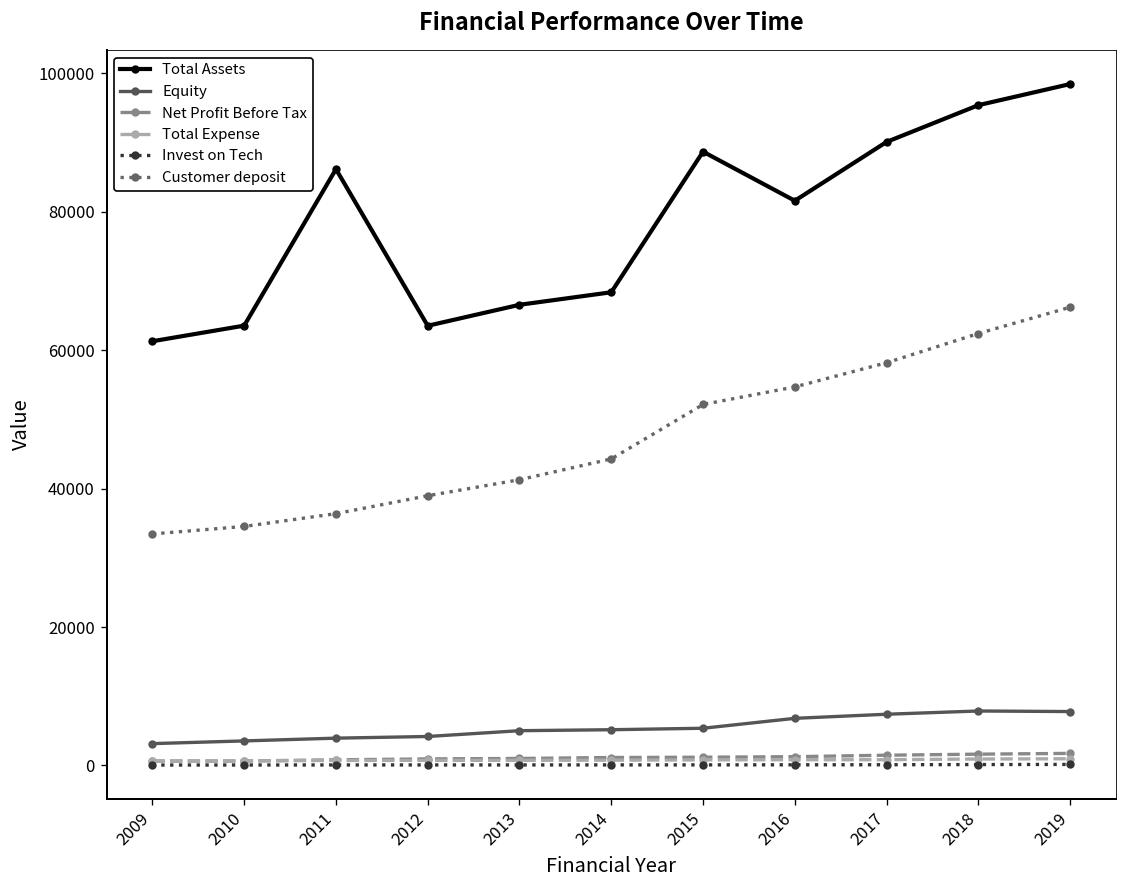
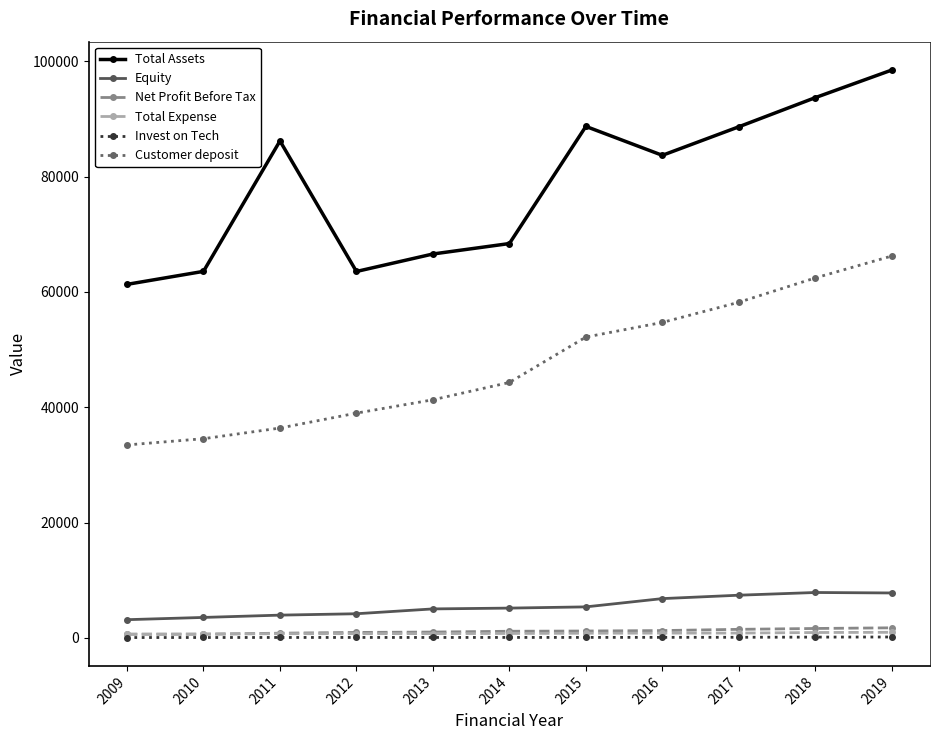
  {
    "Total Assets": {
      "2009": 61000,
      "2010": 64000,
      "2011": 86000,
      "2012": 64000,
      "2013": 67000,
      "2014": 68000,
      "2015": 89000,
-     "2016": 82000,
-     "2017": 90000,
-     "2018": 95000,
+     "2016": 84000,
+     "2017": 89000,
+     "2018": 94000,
      "2019": 98000
    }
  }
